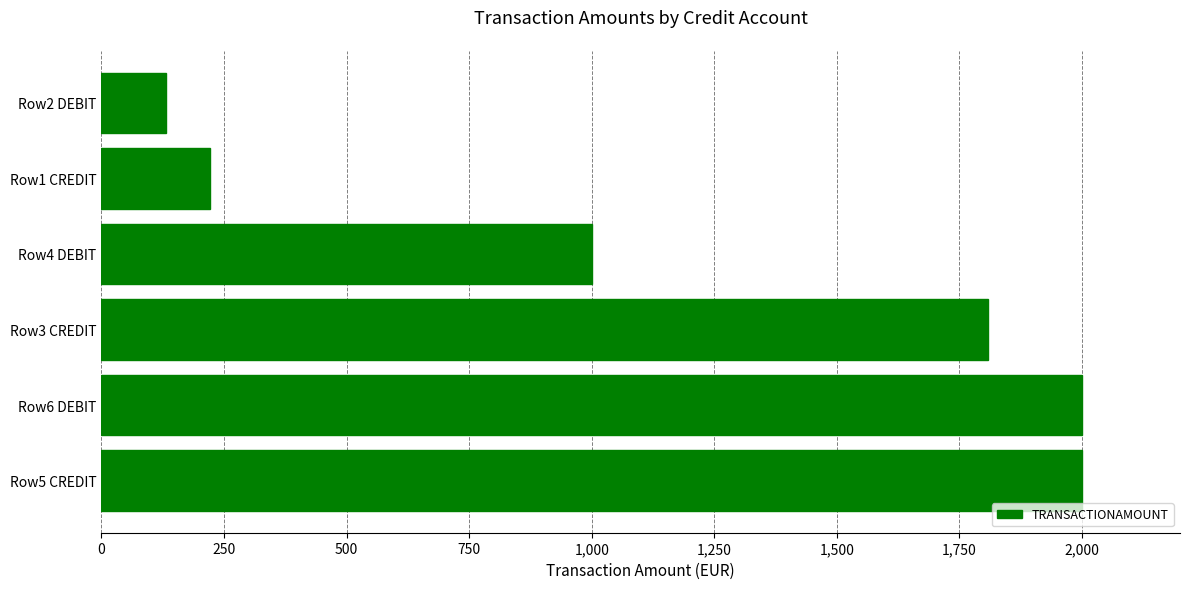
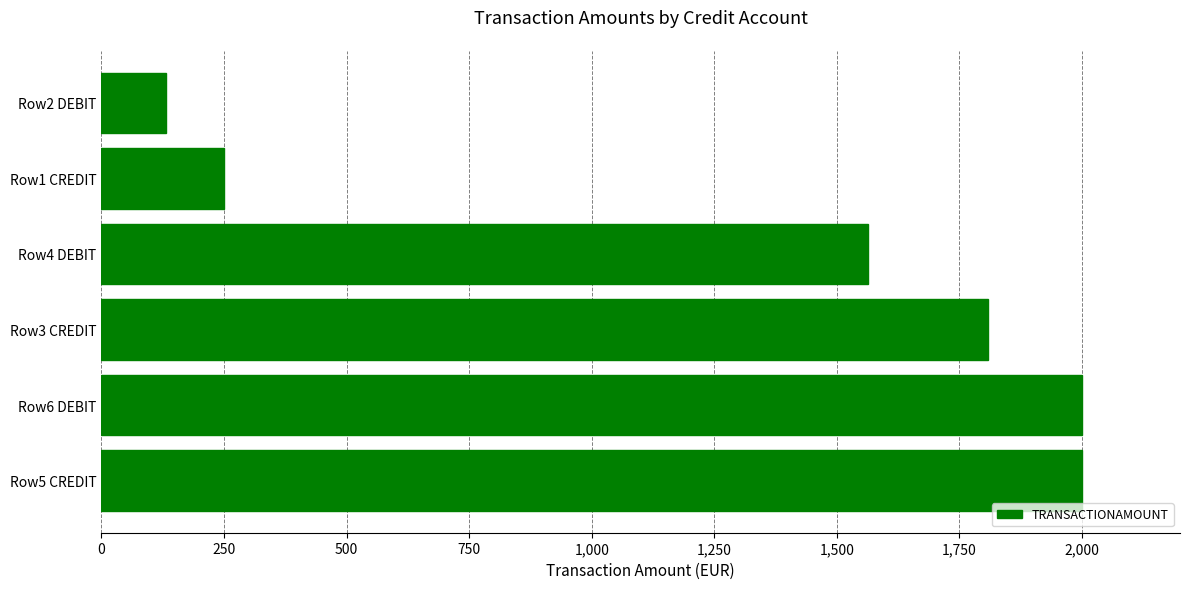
  {
    "Row2 DEBIT": "130",
-   "Row1 CREDIT": "220",
-   "Row4 DEBIT": "1,000",
+   "Row1 CREDIT": "250",
+   "Row4 DEBIT": "1,560",
    "Row3 CREDIT": "1,810",
    "Row6 DEBIT": "2,000",
    "Row5 CREDIT": "2,000"
  }
